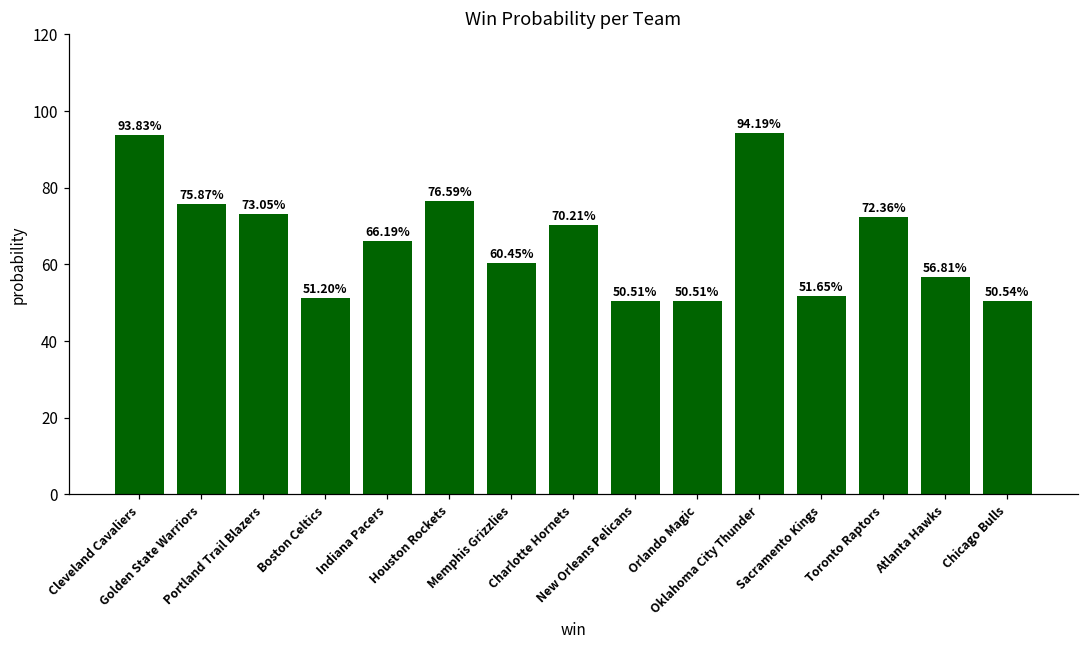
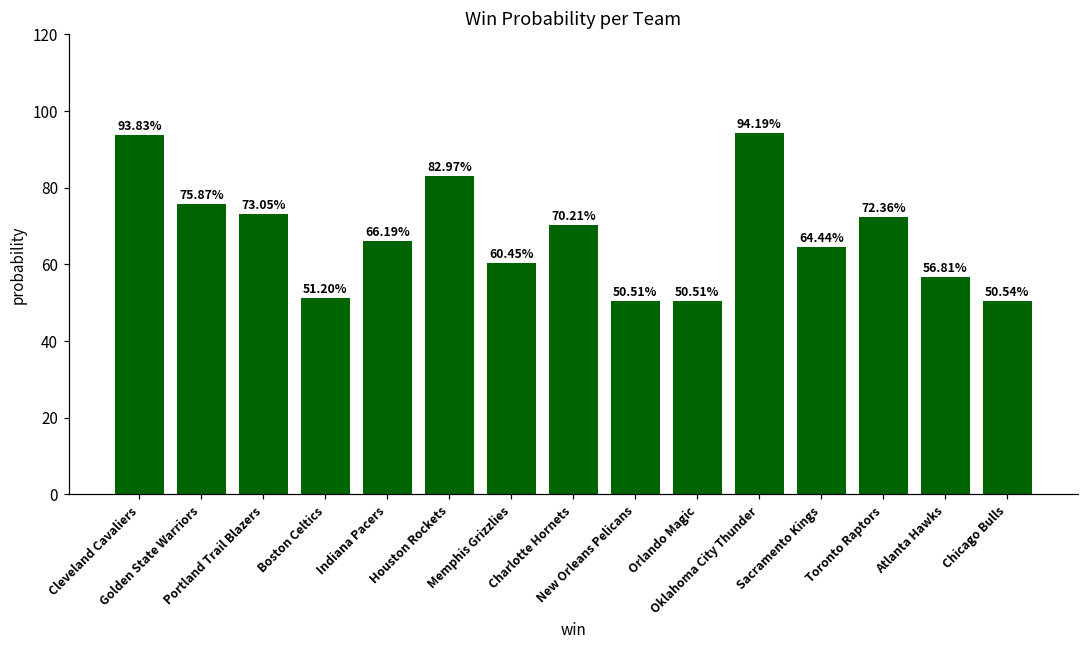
  {
    "Cleveland Cavaliers": "93.83%",
    "Golden State Warriors": "75.87%",
    "Portland Trail Blazers": "73.05%",
    "Boston Celtics": "51.20%",
    "Indiana Pacers": "66.19%",
-   "Houston Rockets": "76.59%",
+   "Houston Rockets": "82.97%",
    "Memphis Grizzlies": "60.45%",
    "Charlotte Hornets": "70.21%",
    "New Orleans Pelicans": "50.51%",
    "Orlando Magic": "50.51%",
    "Oklahoma City Thunder": "94.19%",
-   "Sacramento Kings": "51.65%",
+   "Sacramento Kings": "64.44%",
    "Toronto Raptors": "72.36%",
    "Atlanta Hawks": "56.81%",
    "Chicago Bulls": "50.54%"
  }
